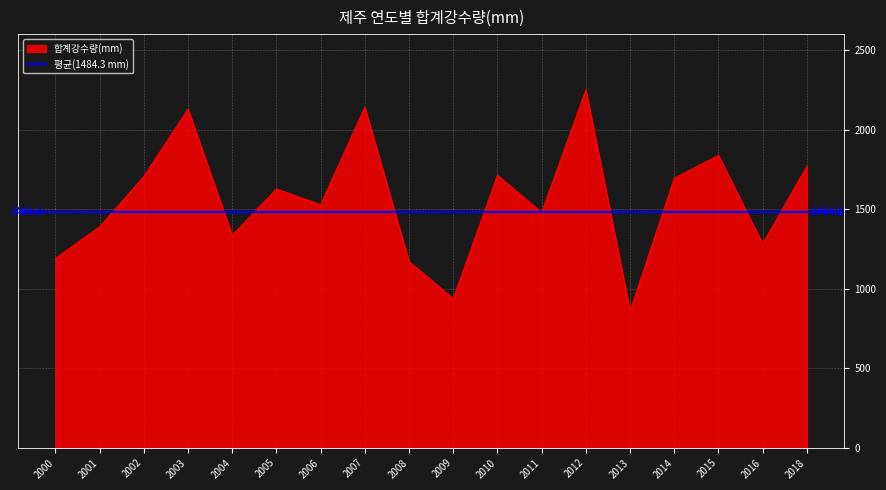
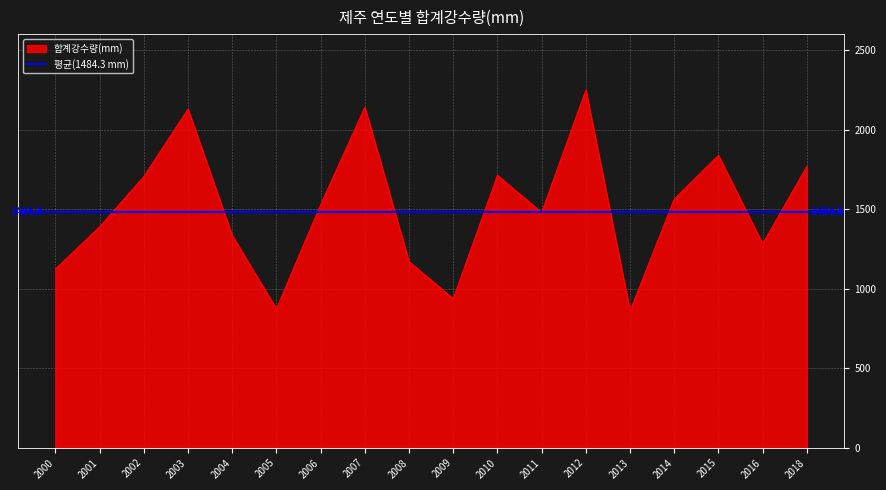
  {
-   "2000": 1190,
+   "2000": 1120,
    "2001": 1390,
    "2002": 1700,
    "2003": 2130,
    "2004": 1330,
-   "2005": 1630,
+   "2005": 870,
    "2006": 1530,
    "2007": 2140,
    "2008": 1170,
    "2009": 940,
    "2010": 1710,
    "2011": 1480,
    "2012": 2250,
    "2013": 860,
-   "2014": 1690,
+   "2014": 1560,
    "2015": 1840,
    "2016": 1280,
    "2018": 1770
  }
